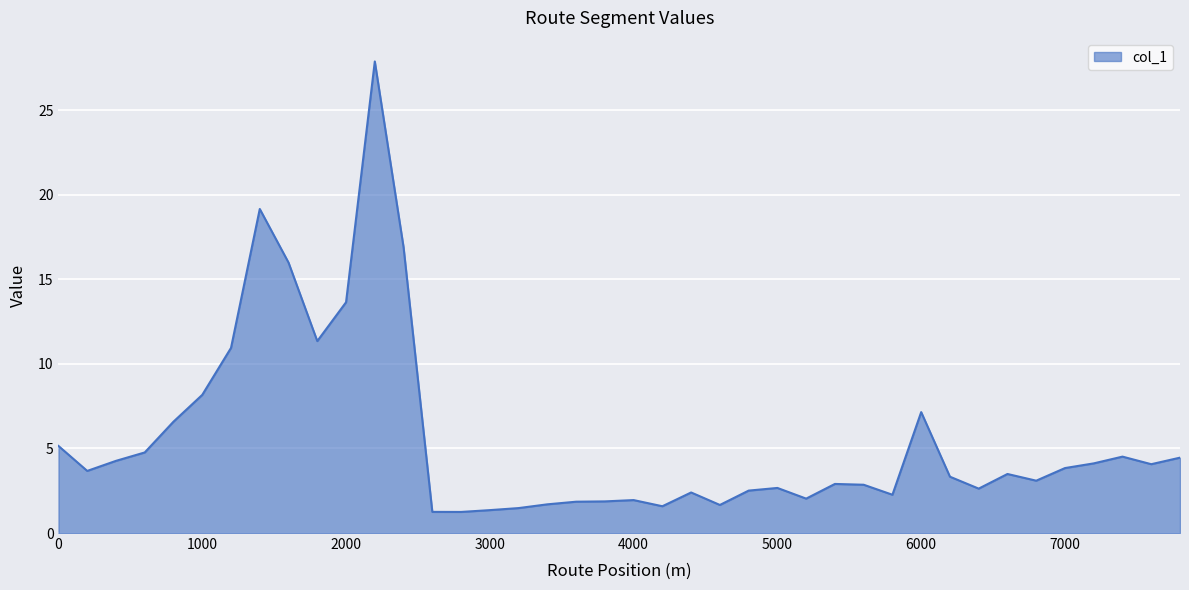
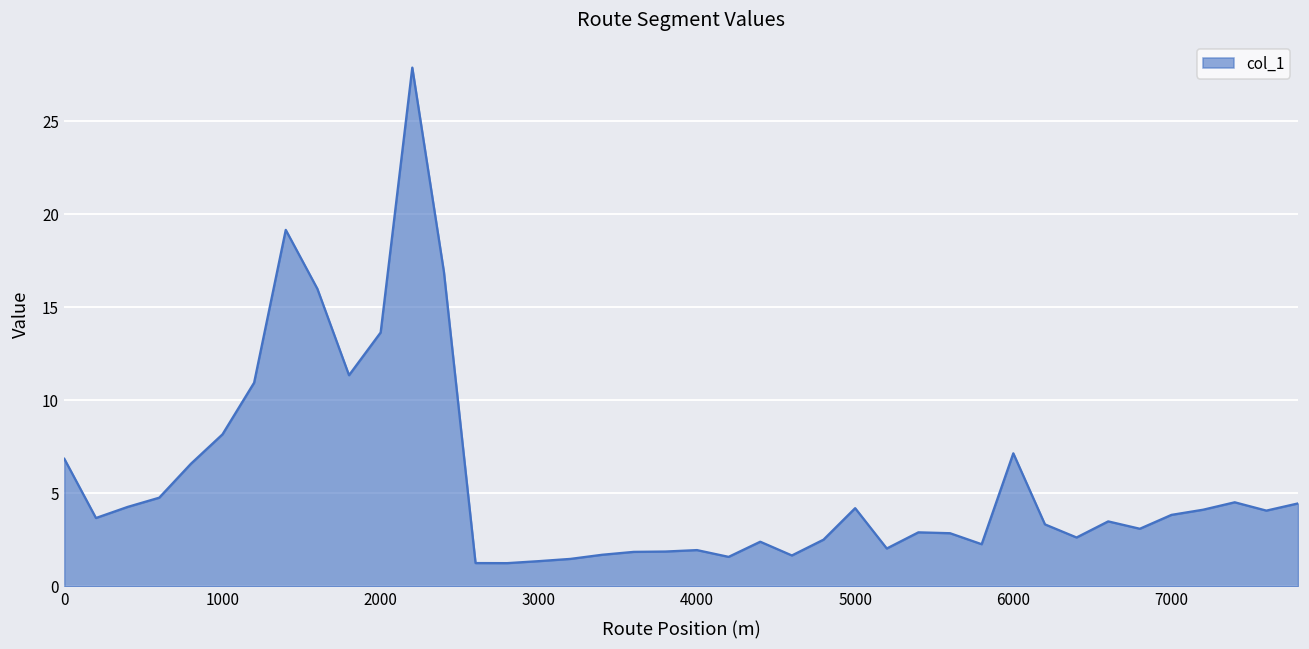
  {
-   "0": 5.1,
+   "0": 6.9,
    "1000": 8.2,
    "2000": 13.6,
    "3000": 1.4,
    "4000": 1.9,
-   "5000": 2.7,
+   "5000": 4.2,
    "6000": 7.1,
    "7000": 3.8
  }
